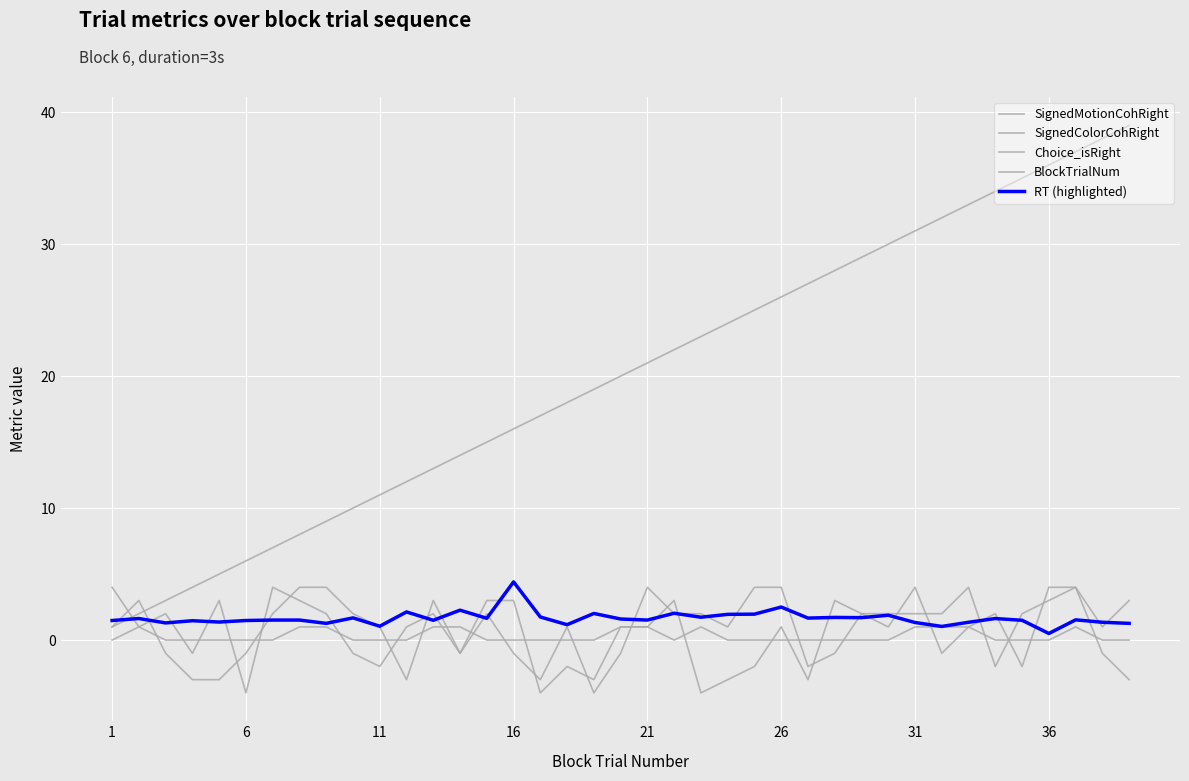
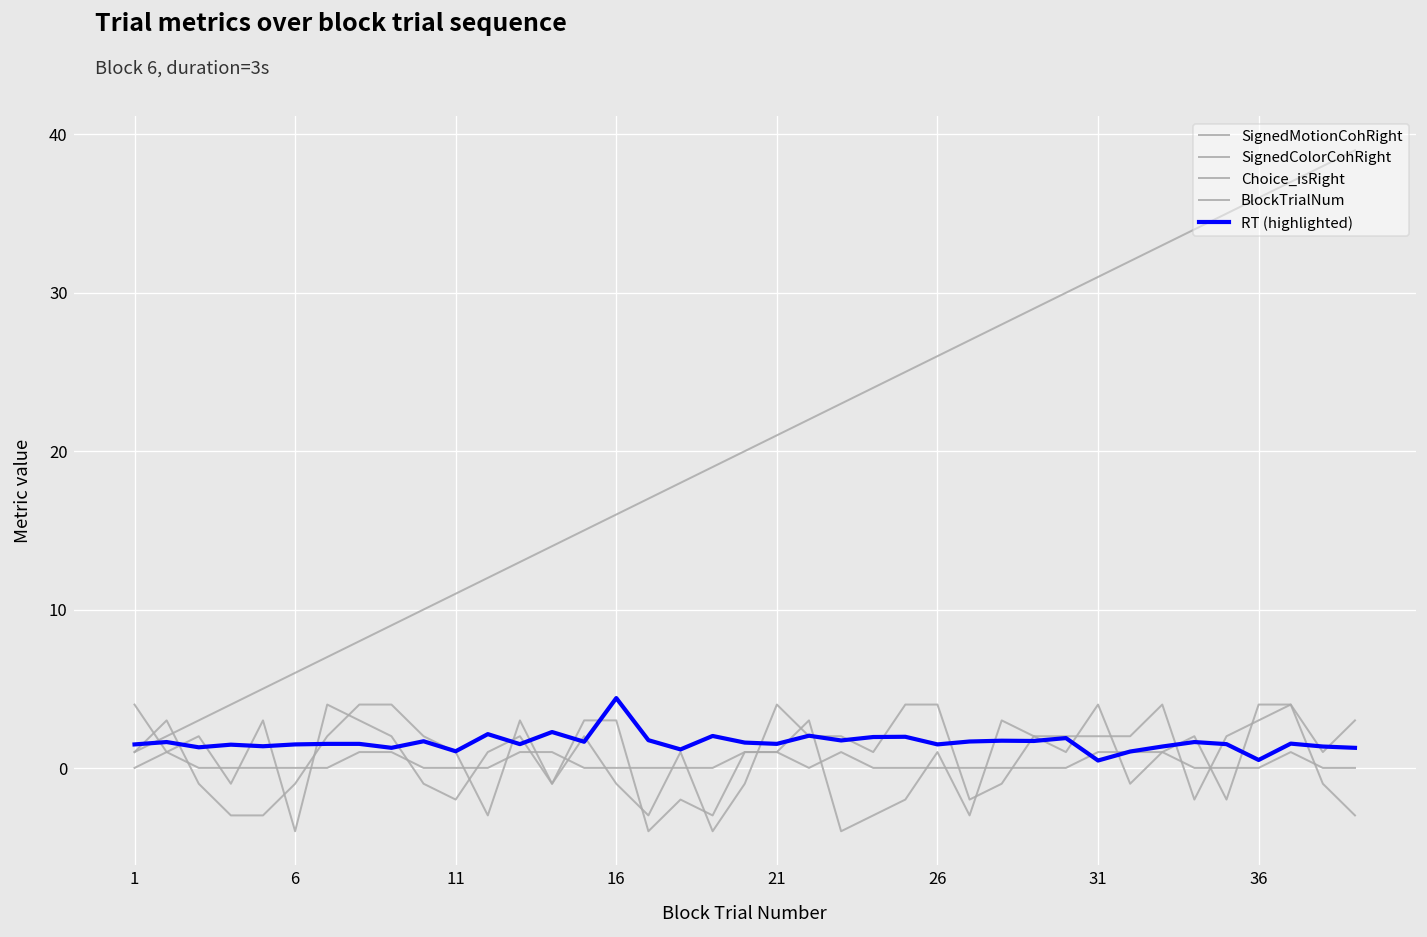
  {
    "RT (highlighted)": {
      "1": 1.5,
      "6": 1.5,
      "16": 4.4,
      "21": 1.5,
-     "26": 2.5,
-     "31": 1.3,
+     "26": 1.5,
+     "31": 0.5,
      "36": 0.5
    }
  }
